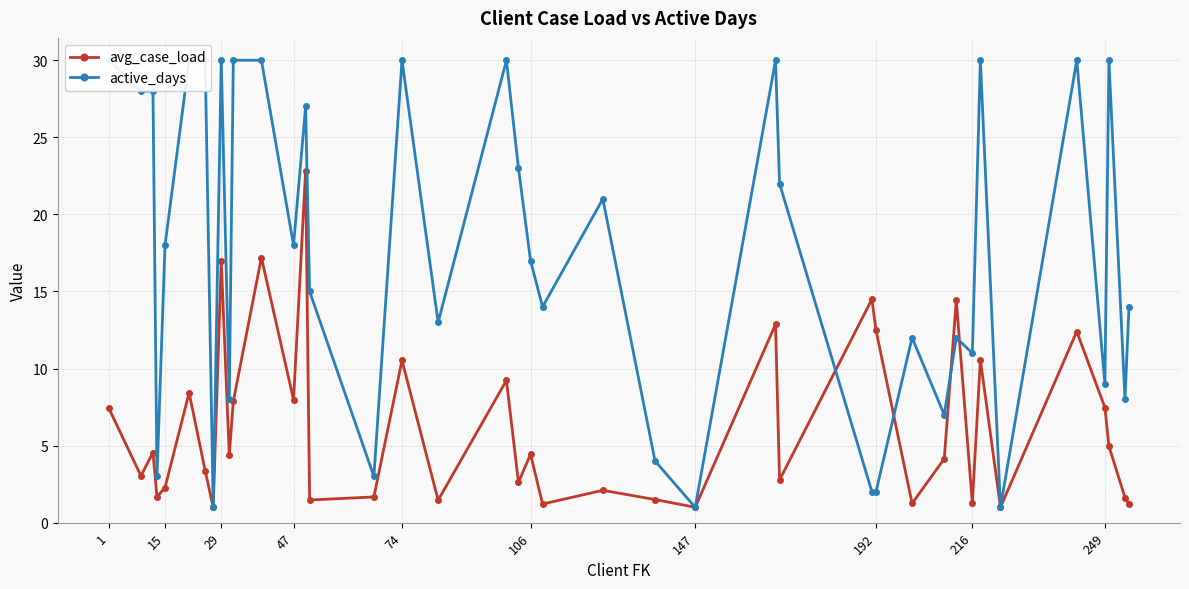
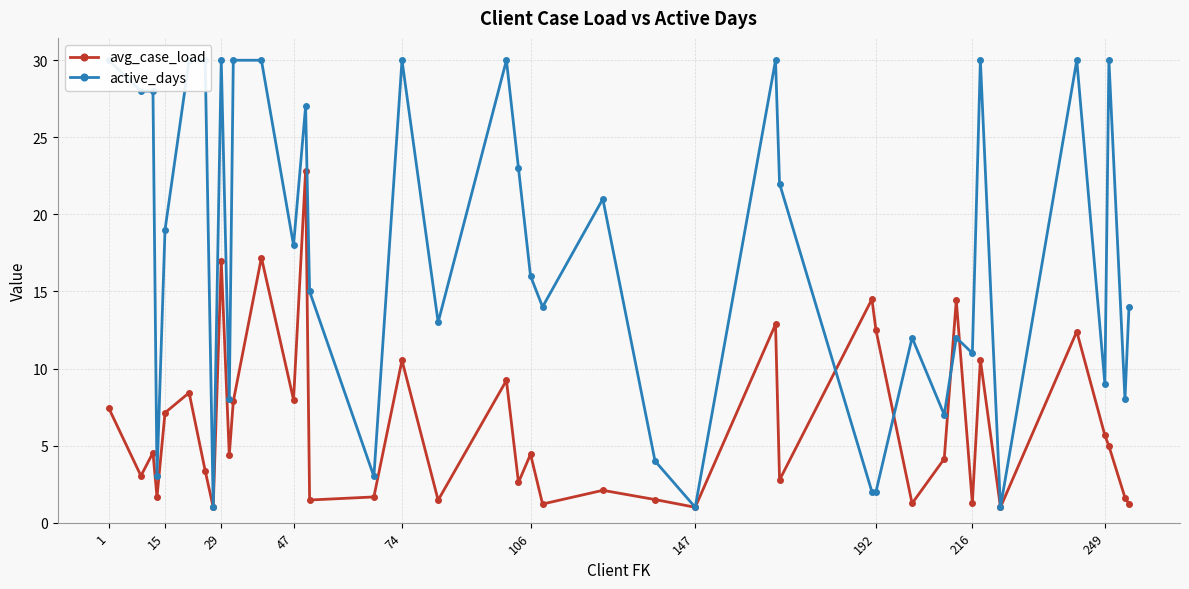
  {
    "avg_case_load": {
      "1": 7.4,
-     "15": 2.3,
+     "15": 7.1,
      "29": 17.0,
      "47": 8.0,
      "74": 10.5,
      "106": 4.4,
      "192": 12.5,
      "216": 1.3,
-     "249": 7.5
+     "249": 5.7
    },
    "active_days": {
-     "15": 18,
+     "15": 19,
      "29": 30,
      "47": 18,
      "74": 30,
-     "106": 17,
+     "106": 16,
      "192": 2,
      "216": 11,
      "249": 9
    }
  }
